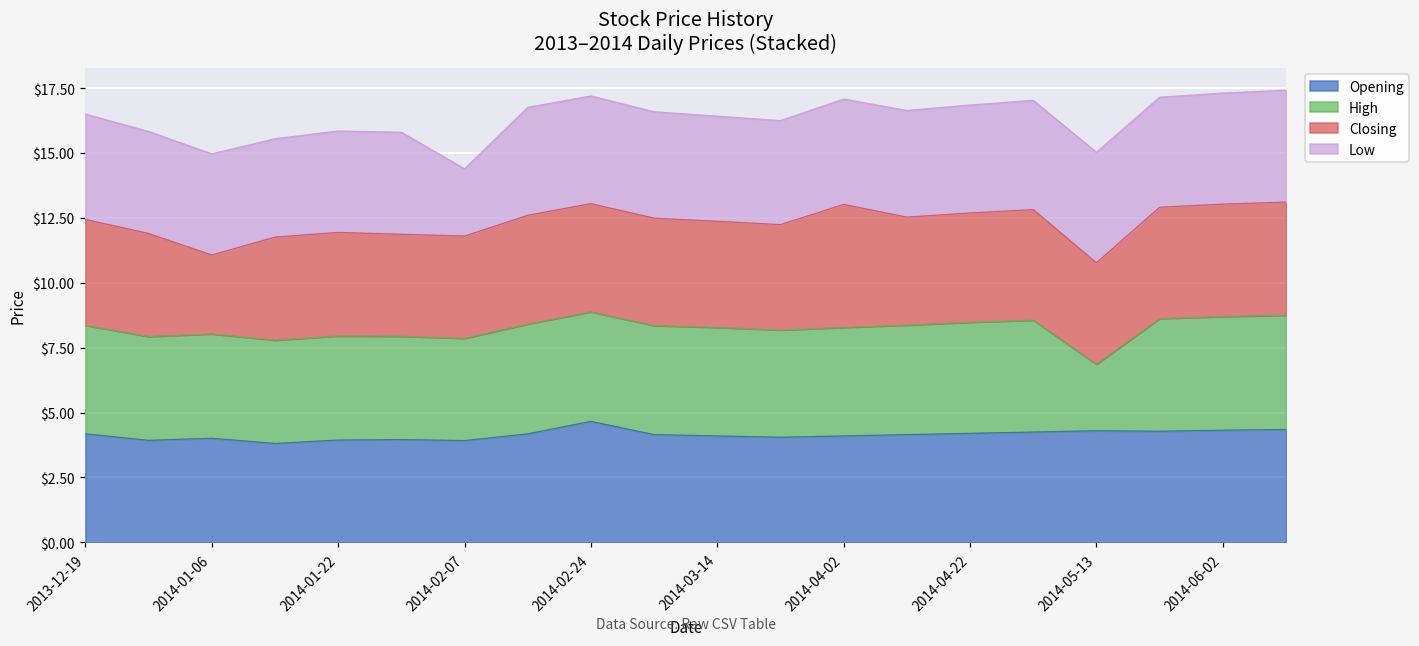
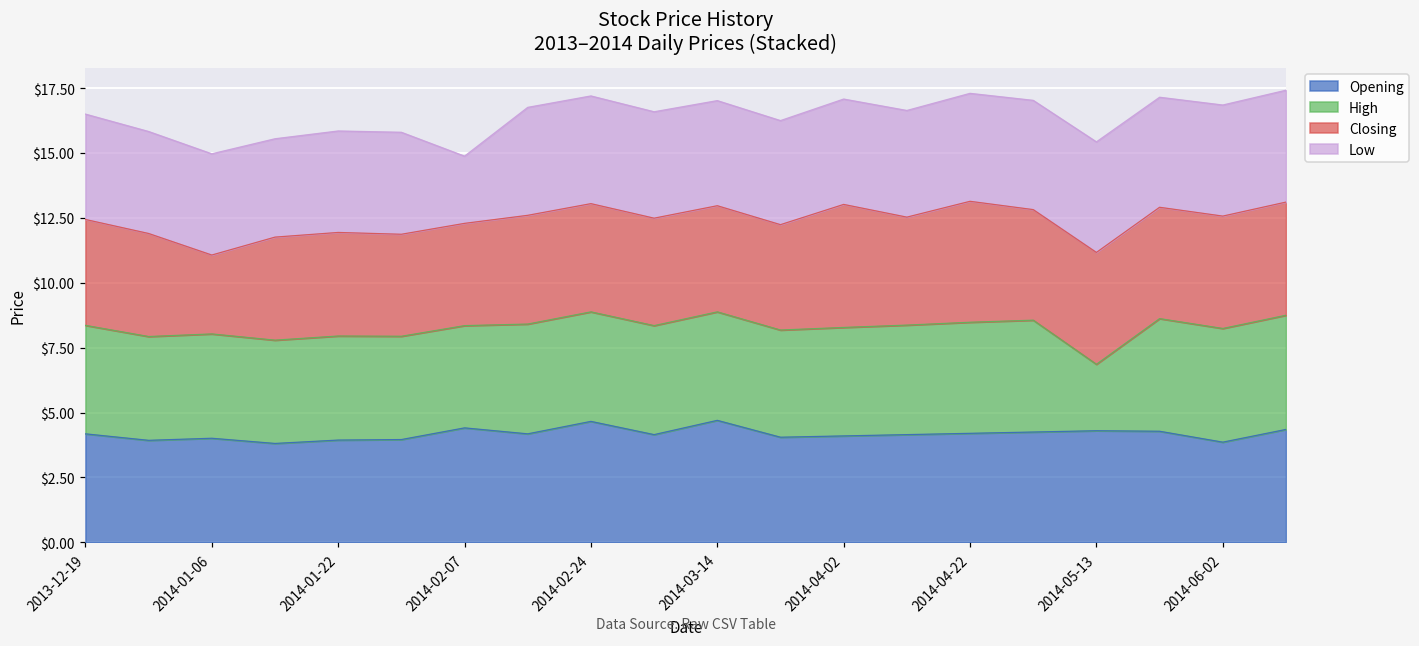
  {
    "Opening": {
      "2013-12-19": "$4.2",
      "2014-01-06": "$4.0",
      "2014-01-22": "$3.9",
-     "2014-02-07": "$3.9",
+     "2014-02-07": "$4.4",
      "2014-02-24": "$4.7",
-     "2014-03-14": "$4.1",
+     "2014-03-14": "$4.7",
      "2014-04-02": "$4.1",
      "2014-04-22": "$4.2",
      "2014-05-13": "$4.3",
-     "2014-06-02": "$4.3"
+     "2014-06-02": "$3.9"
    },
    "High": {
      "2013-12-19": "$4.2",
      "2014-01-06": "$4.0",
      "2014-01-22": "$4.0",
      "2014-02-07": "$3.9",
      "2014-02-24": "$4.2",
      "2014-03-14": "$4.2",
      "2014-04-02": "$4.2",
      "2014-04-22": "$4.3",
      "2014-05-13": "$2.6",
      "2014-06-02": "$4.4"
    },
    "Closing": {
      "2013-12-19": "$4.1",
      "2014-01-06": "$3.0",
      "2014-01-22": "$4.0",
      "2014-02-07": "$3.9",
      "2014-02-24": "$4.2",
      "2014-03-14": "$4.1",
      "2014-04-02": "$4.7",
-     "2014-04-22": "$4.2",
-     "2014-05-13": "$3.9",
+     "2014-04-22": "$4.7",
+     "2014-05-13": "$4.3",
      "2014-06-02": "$4.3"
    },
    "Low": {
      "2013-12-19": "$4.1",
      "2014-01-06": "$3.9",
      "2014-01-22": "$3.9",
      "2014-02-07": "$2.6",
      "2014-02-24": "$4.2",
      "2014-03-14": "$4.1",
      "2014-04-02": "$4.1",
      "2014-04-22": "$4.2",
      "2014-05-13": "$4.3",
      "2014-06-02": "$4.3"
    }
  }
